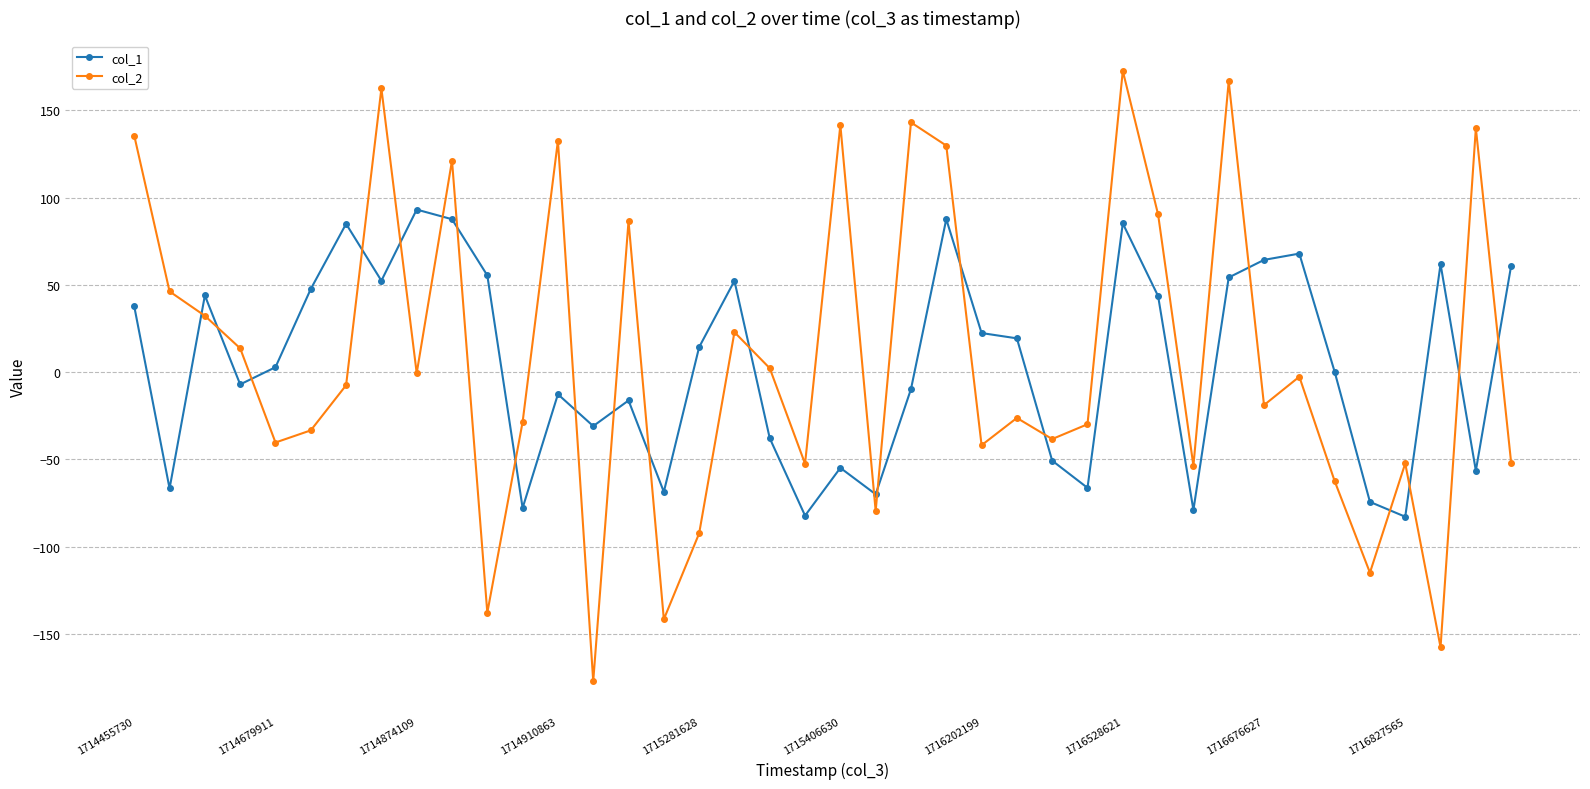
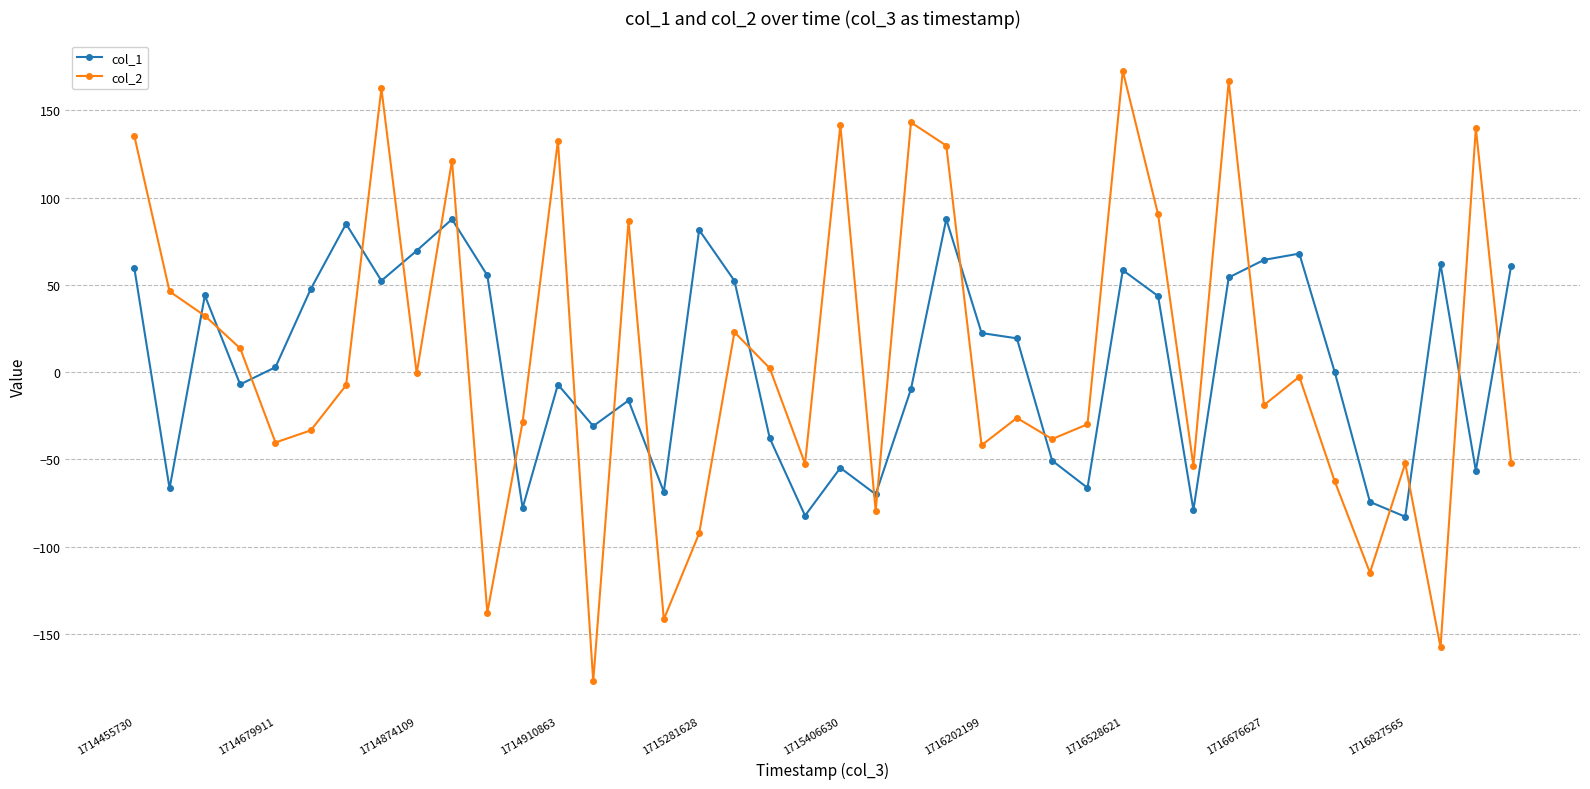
  {
    "col_1": {
-     "1714455730": 38,
+     "1714455730": 60,
      "1714679911": 3,
-     "1714874109": 93,
-     "1714910863": -13,
-     "1715281628": 14,
+     "1714874109": 70,
+     "1714910863": -7,
+     "1715281628": 81,
      "1715406630": -55,
      "1716202199": 22,
-     "1716528621": 85,
+     "1716528621": 58,
      "1716676627": 64,
      "1716827565": -83
    },
    "col_2": {
      "1714455730": 135,
      "1714679911": -40,
      "1714874109": -1,
      "1714910863": 133,
      "1715281628": -92,
      "1715406630": 142,
      "1716202199": -42,
      "1716528621": 173,
      "1716676627": -19,
      "1716827565": -52
    }
  }
